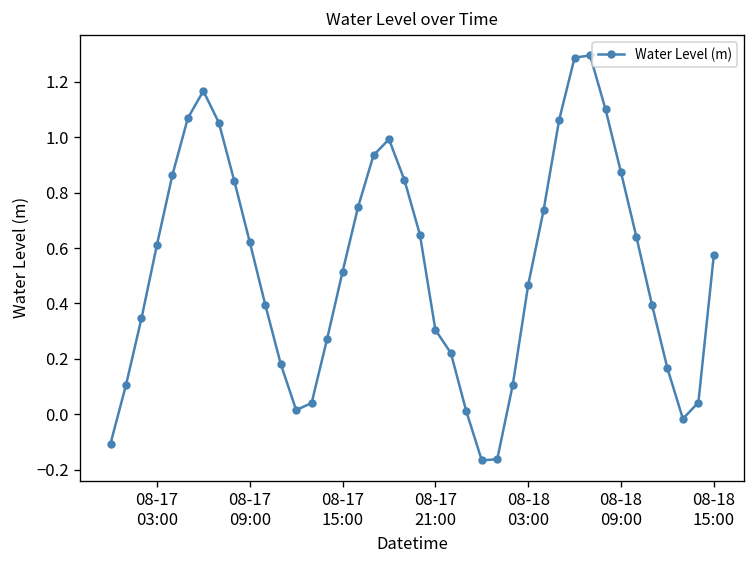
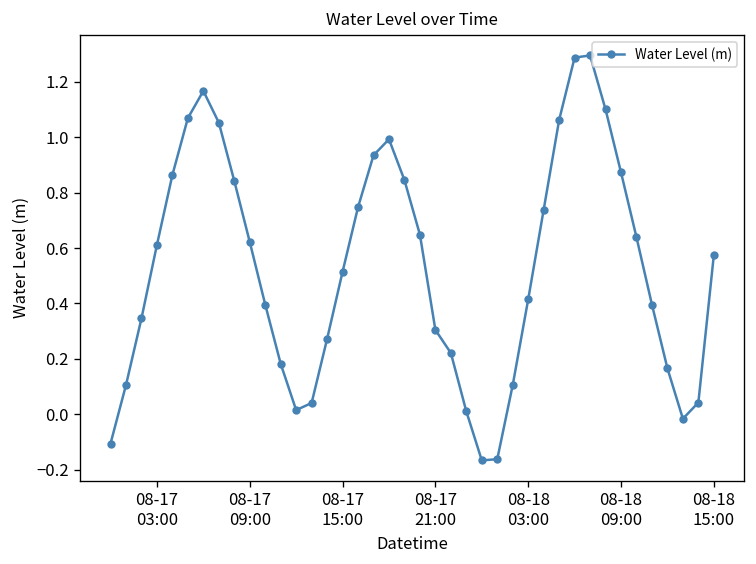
  {
    "08-17 03:00": 0.61,
    "08-17 09:00": 0.62,
    "08-17 15:00": 0.51,
    "08-17 21:00": 0.30,
-   "08-18 03:00": 0.47,
+   "08-18 03:00": 0.41,
    "08-18 09:00": 0.87,
    "08-18 15:00": 0.58
  }
